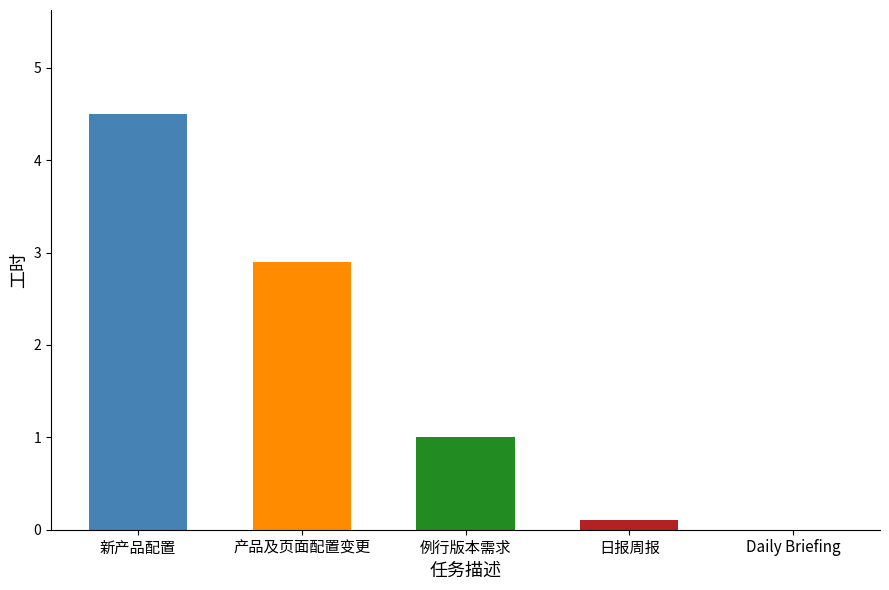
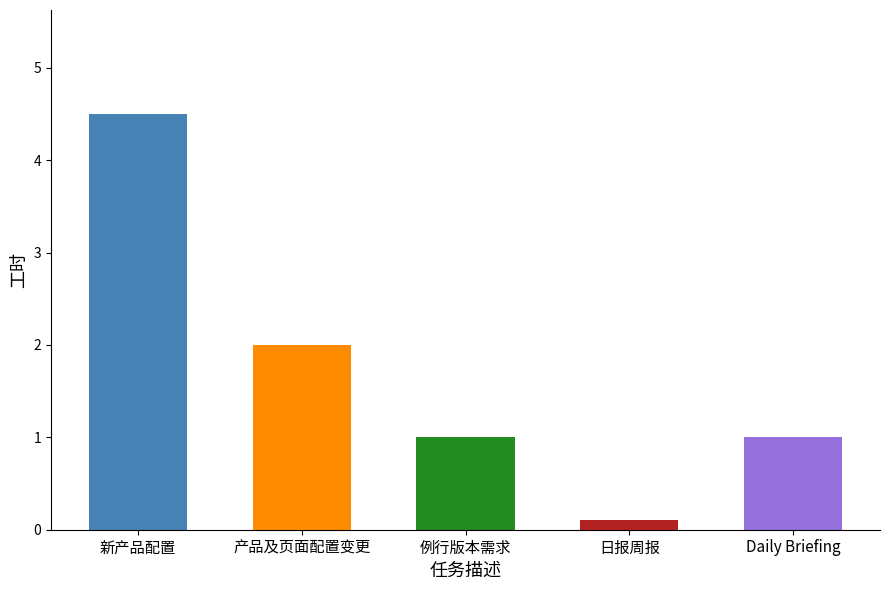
  {
    "新产品配置": 4.5,
-   "产品及页面配置变更": 2.9,
+   "产品及页面配置变更": 2.0,
    "例行版本需求": 1.0,
    "日报周报": 0.1,
-   "Daily Briefing": 0
+   "Daily Briefing": 1
  }
